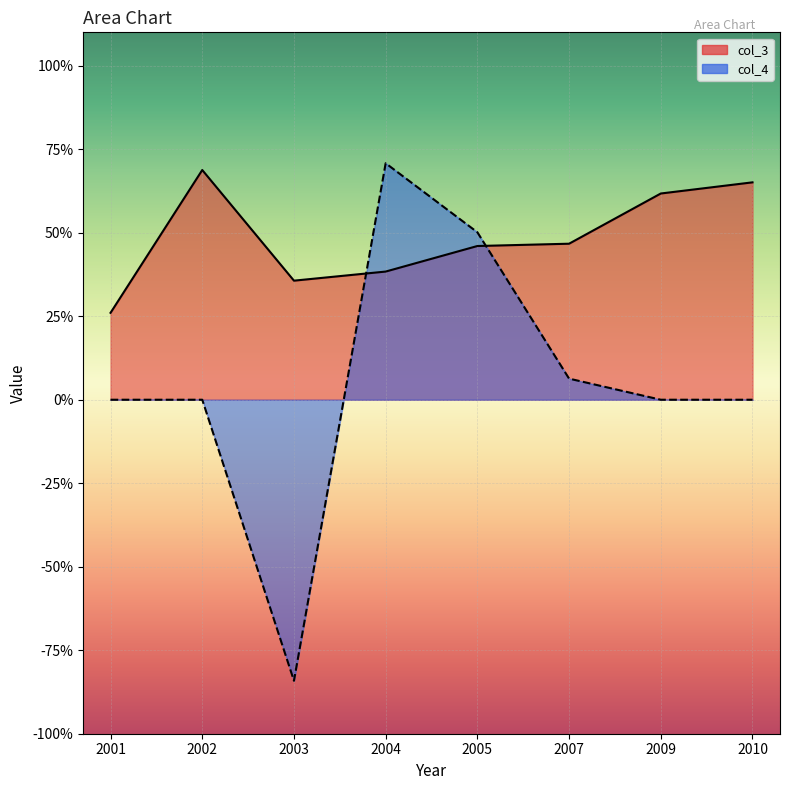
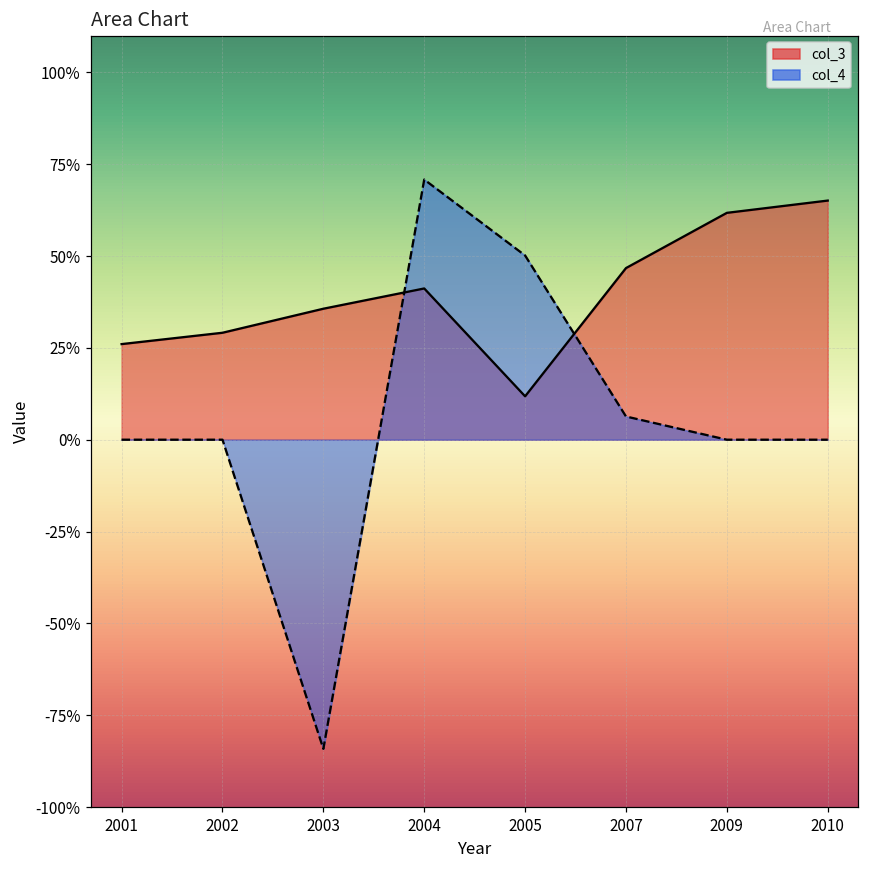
  {
    "col_3": {
      "2001": "26%",
-     "2002": "69%",
+     "2002": "29%",
      "2003": "36%",
-     "2004": "38%",
-     "2005": "46%",
+     "2004": "41%",
+     "2005": "12%",
      "2007": "47%",
      "2009": "62%",
      "2010": "65%"
    }
  }
